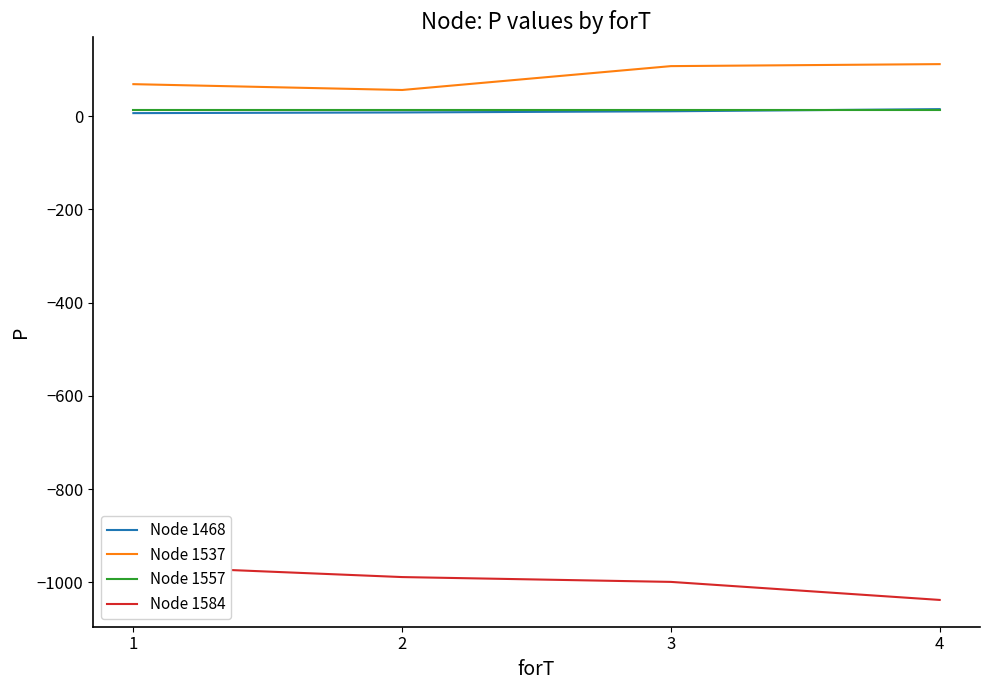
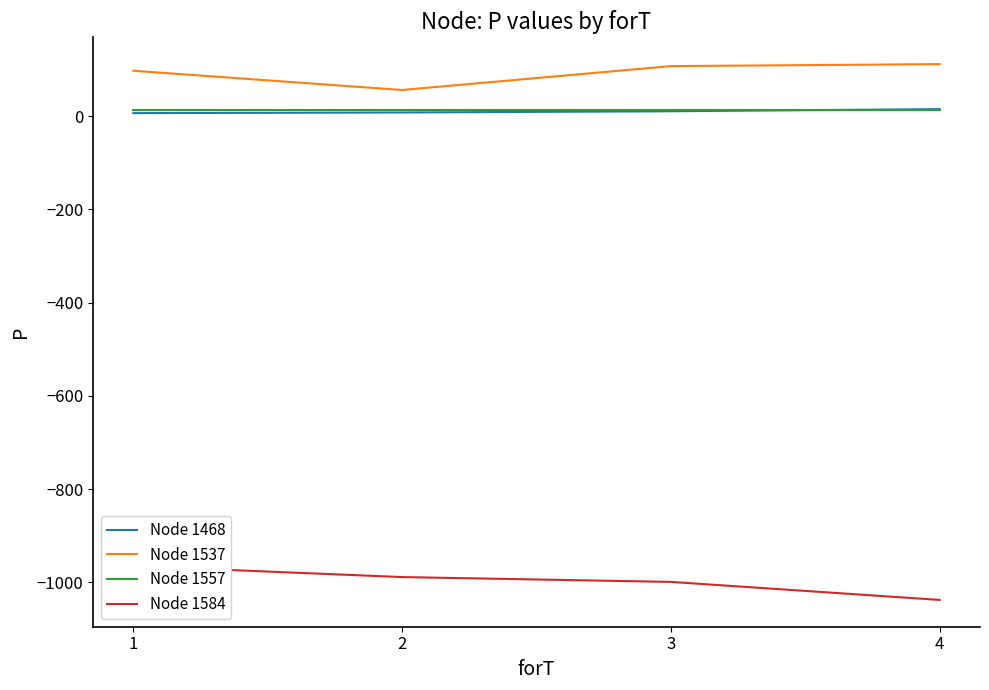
  {
    "Node 1468": {
      "1": 10
    },
    "Node 1537": {
-     "1": 70,
+     "1": 100,
      "2": 60,
      "3": 110,
      "4": 110
    },
    "Node 1557": {
      "1": 10
    },
    "Node 1584": {
      "2": -990,
      "3": -1000,
      "4": -1040
    }
  }
